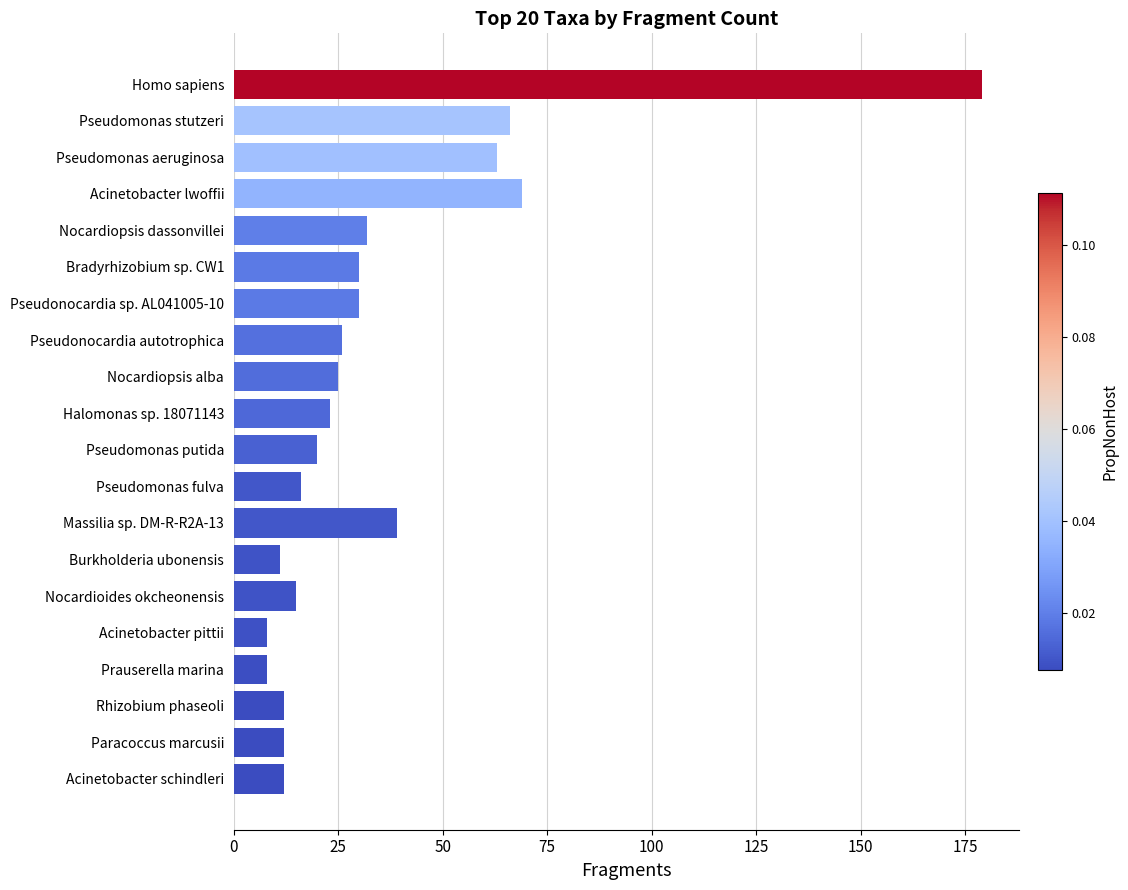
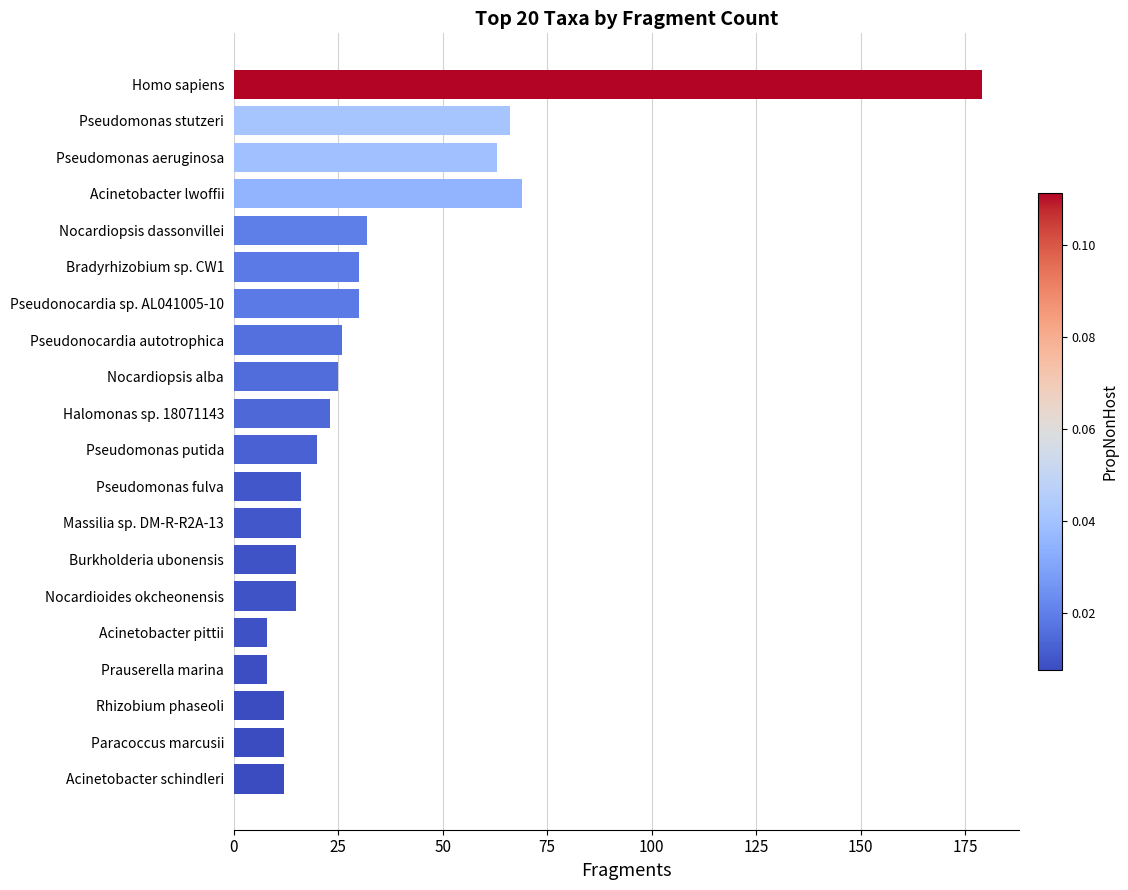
  {
    "Homo sapiens": 179,
    "Pseudomonas stutzeri": 66,
    "Pseudomonas aeruginosa": 63,
    "Acinetobacter lwoffii": 69,
    "Nocardiopsis dassonvillei": 32,
    "Bradyrhizobium sp. CW1": 30,
    "Pseudonocardia sp. AL041005-10": 30,
    "Pseudonocardia autotrophica": 26,
    "Nocardiopsis alba": 25,
    "Halomonas sp. 18071143": 23,
    "Pseudomonas putida": 20,
    "Pseudomonas fulva": 16,
-   "Massilia sp. DM-R-R2A-13": 39,
-   "Burkholderia ubonensis": 11,
+   "Massilia sp. DM-R-R2A-13": 16,
+   "Burkholderia ubonensis": 15,
    "Nocardioides okcheonensis": 15,
    "Acinetobacter pittii": 8,
    "Prauserella marina": 8,
    "Rhizobium phaseoli": 12,
    "Paracoccus marcusii": 12,
    "Acinetobacter schindleri": 12
  }
